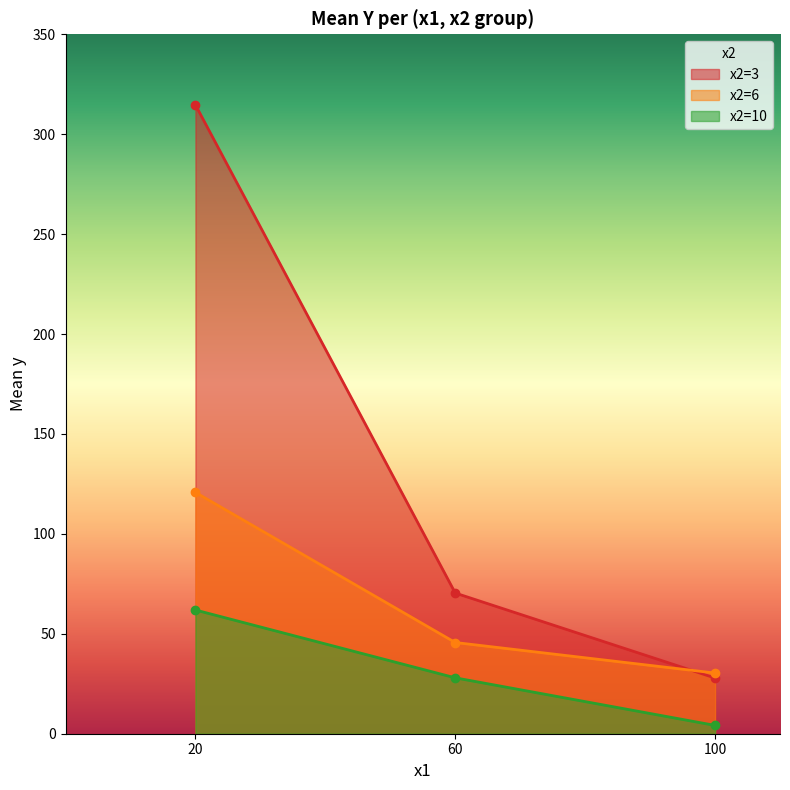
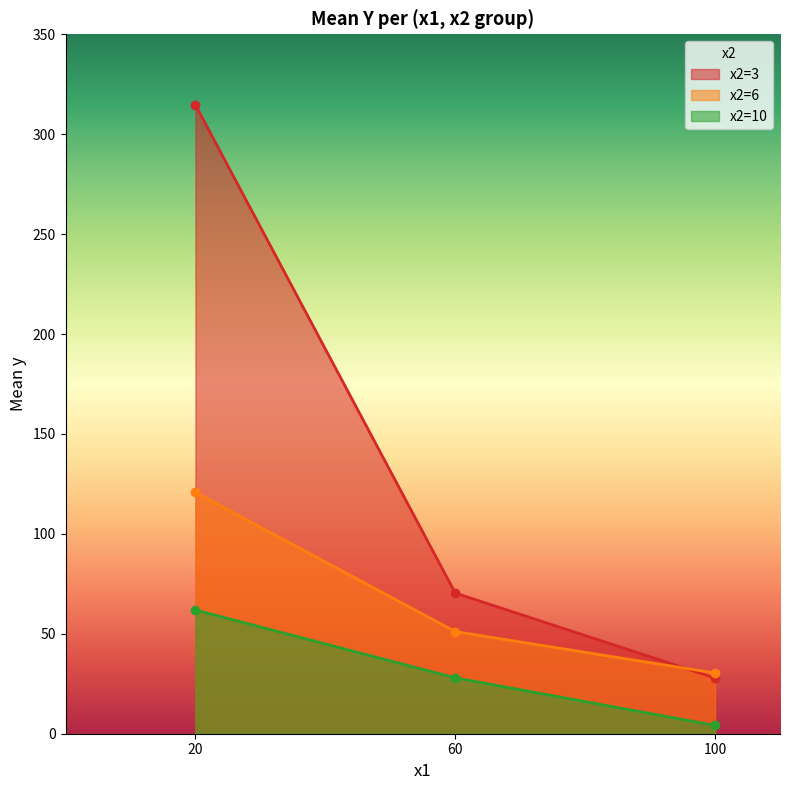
  {
    "x2=3": {
      "20": 315,
      "60": 70,
      "100": 28
    },
    "x2=6": {
      "20": 121,
-     "60": 46,
+     "60": 51,
      "100": 30
    },
    "x2=10": {
      "20": 62,
      "60": 28,
      "100": 4
    }
  }
